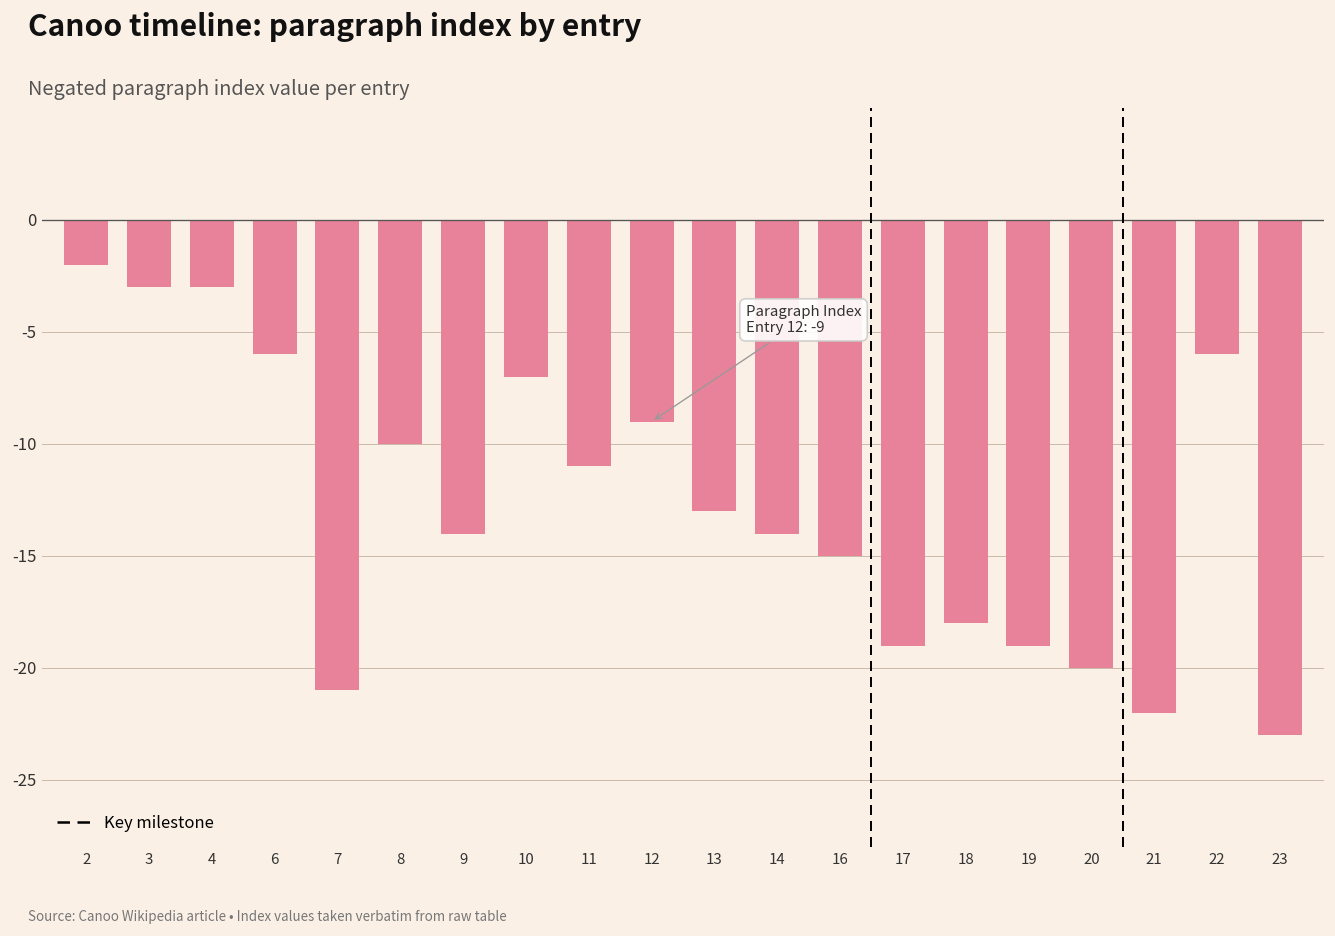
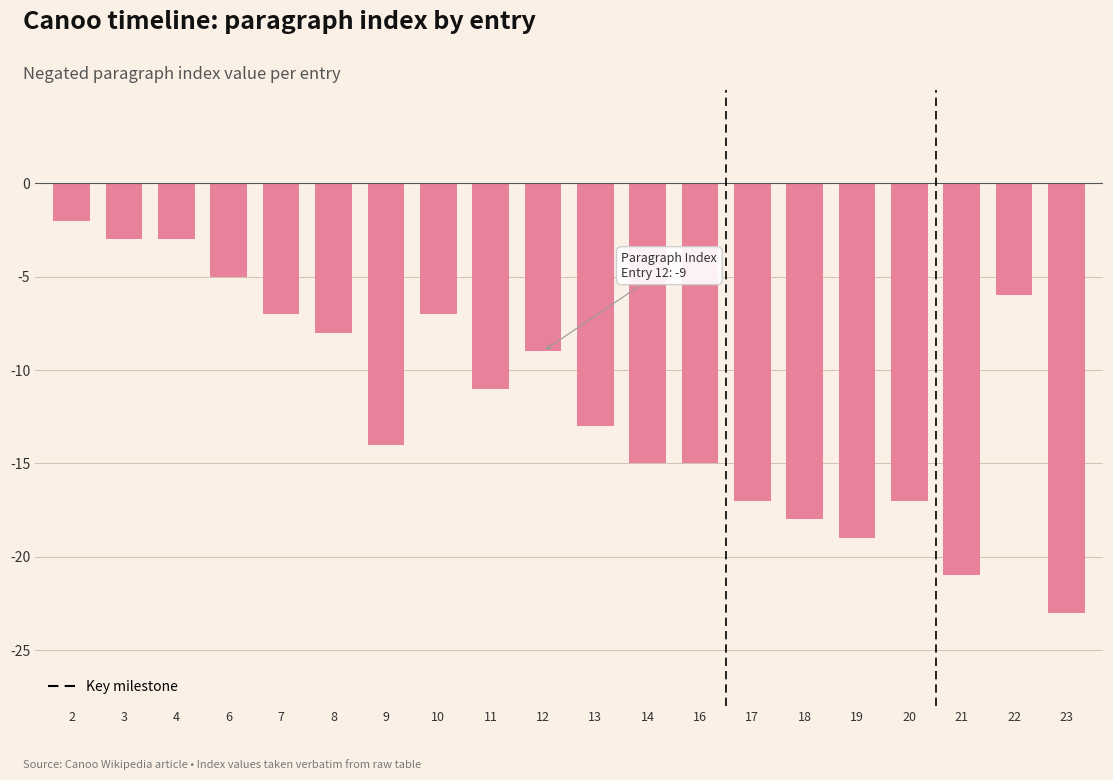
  {
    "2": -2.0,
    "3": -3.0,
    "4": -3.0,
-   "6": -6.0,
-   "7": -21.0,
-   "8": -10.0,
+   "6": -5.0,
+   "7": -7.0,
+   "8": -8.0,
    "9": -14.0,
    "10": -7.0,
    "11": -11.0,
    "12": -9.0,
    "13": -13.0,
-   "14": -14.0,
+   "14": -15.0,
    "16": -15.0,
-   "17": -19.0,
+   "17": -17.0,
    "18": -18.0,
    "19": -19.0,
-   "20": -20.0,
-   "21": -22.0,
+   "20": -17.0,
+   "21": -21.0,
    "22": -6.0,
    "23": -23.0
  }
